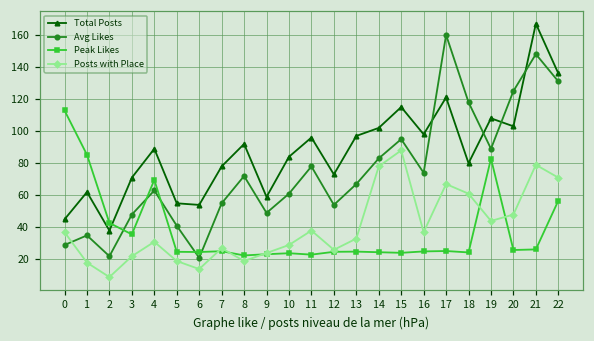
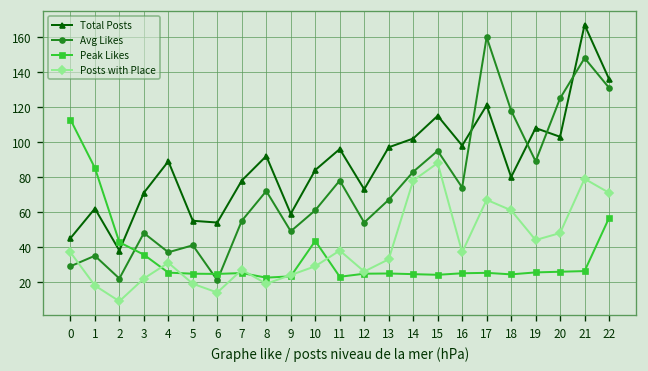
  {
    "Total Posts": {
      "0": 45,
      "1": 62,
      "2": 38,
      "3": 71,
      "4": 89,
      "5": 55,
      "6": 54,
      "7": 78,
      "8": 92,
      "9": 59,
      "10": 84,
      "11": 96,
      "12": 73,
      "13": 97,
      "14": 102,
      "15": 115,
      "16": 98,
      "17": 121,
      "18": 80,
      "19": 108,
      "20": 103,
      "21": 167,
      "22": 136
    },
    "Avg Likes": {
      "0": 29,
      "1": 35,
      "2": 22,
      "3": 48,
-     "4": 63,
+     "4": 37,
      "5": 41,
      "6": 21,
      "7": 55,
      "8": 72,
      "9": 49,
      "10": 61,
      "11": 78,
      "12": 54,
      "13": 67,
      "14": 83,
      "15": 95,
      "16": 74,
      "17": 160,
      "18": 118,
      "19": 89,
      "20": 125,
      "21": 148,
      "22": 131
    },
    "Peak Likes": {
      "0": 113,
      "1": 85,
      "2": 43,
      "3": 36,
-     "4": 70,
+     "4": 25,
      "5": 25,
      "6": 25,
      "7": 25,
      "8": 23,
-     "10": 24,
+     "10": 44,
      "11": 23,
      "13": 25,
      "14": 25,
      "15": 24,
      "16": 25,
      "17": 25,
      "18": 24,
-     "19": 83,
+     "19": 26,
      "20": 26,
      "21": 26,
      "22": 57
    },
    "Posts with Place": {
      "0": 37,
      "1": 18,
      "2": 9,
      "3": 22,
      "4": 31,
      "5": 19,
      "6": 14,
      "7": 27,
      "8": 19,
      "10": 29,
      "11": 38,
      "13": 33,
      "14": 78,
      "15": 88,
      "16": 37,
      "17": 67,
      "18": 61,
      "19": 44,
      "20": 48,
      "21": 79,
      "22": 71
    }
  }
